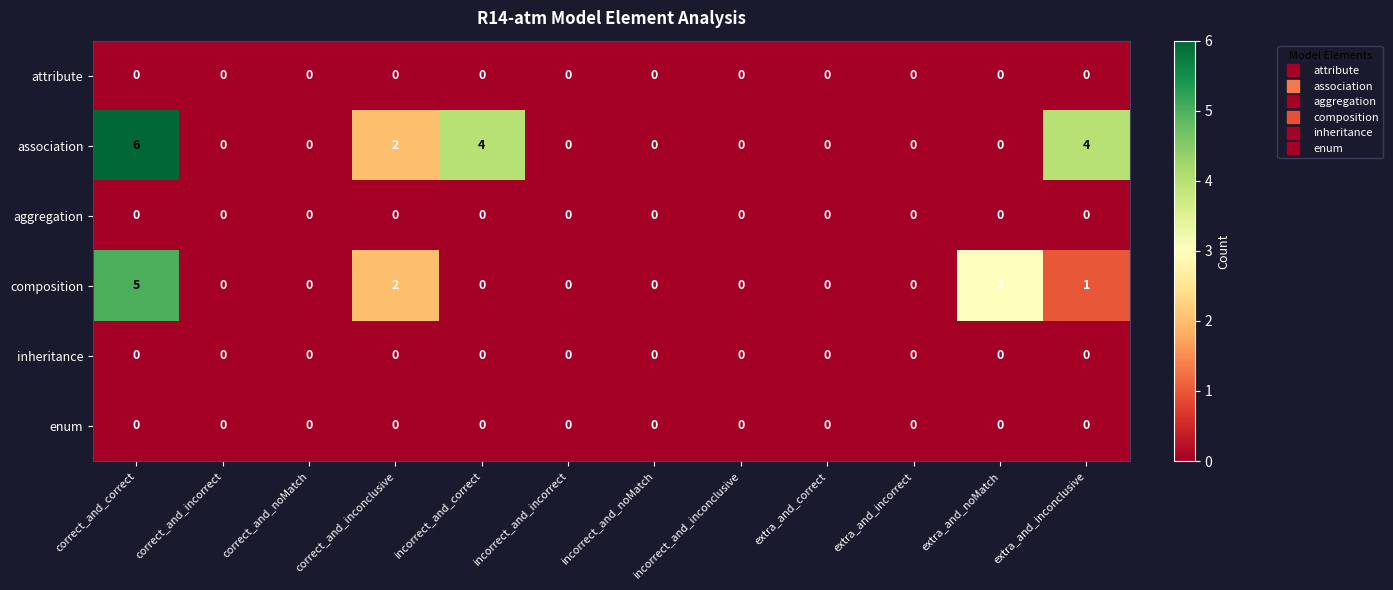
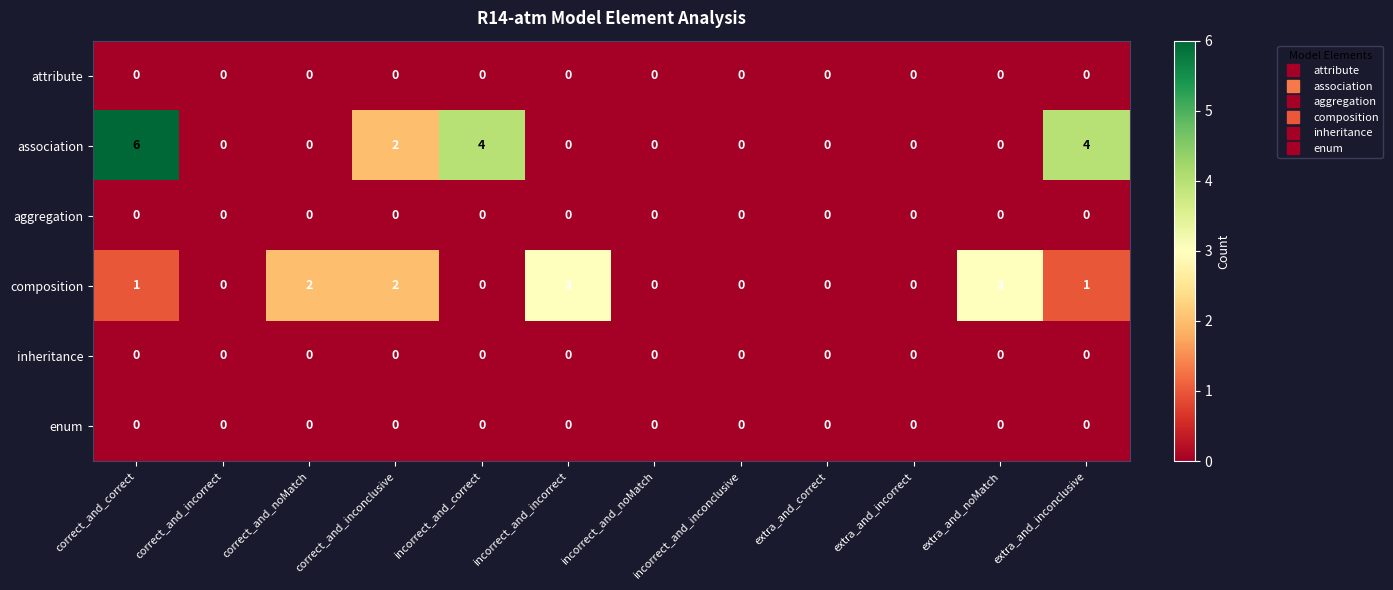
  {
    "attribute": {
      "correct_and_correct": 0,
      "correct_and_incorrect": 0,
      "correct_and_noMatch": 0,
      "correct_and_inconclusive": 0,
      "incorrect_and_correct": 0,
      "incorrect_and_incorrect": 0,
      "incorrect_and_noMatch": 0,
      "incorrect_and_inconclusive": 0,
      "extra_and_correct": 0,
      "extra_and_incorrect": 0,
      "extra_and_noMatch": 0,
      "extra_and_inconclusive": 0
    },
    "association": {
      "correct_and_correct": 6,
      "correct_and_incorrect": 0,
      "correct_and_noMatch": 0,
      "correct_and_inconclusive": 2,
      "incorrect_and_correct": 4,
      "incorrect_and_incorrect": 0,
      "incorrect_and_noMatch": 0,
      "incorrect_and_inconclusive": 0,
      "extra_and_correct": 0,
      "extra_and_incorrect": 0,
      "extra_and_noMatch": 0,
      "extra_and_inconclusive": 4
    },
    "aggregation": {
      "correct_and_correct": 0,
      "correct_and_incorrect": 0,
      "correct_and_noMatch": 0,
      "correct_and_inconclusive": 0,
      "incorrect_and_correct": 0,
      "incorrect_and_incorrect": 0,
      "incorrect_and_noMatch": 0,
      "incorrect_and_inconclusive": 0,
      "extra_and_correct": 0,
      "extra_and_incorrect": 0,
      "extra_and_noMatch": 0,
      "extra_and_inconclusive": 0
    },
    "composition": {
-     "correct_and_correct": 5,
+     "correct_and_correct": 1,
      "correct_and_incorrect": 0,
-     "correct_and_noMatch": 0,
+     "correct_and_noMatch": 2,
      "correct_and_inconclusive": 2,
      "incorrect_and_correct": 0,
-     "incorrect_and_incorrect": 0,
+     "incorrect_and_incorrect": 3,
      "incorrect_and_noMatch": 0,
      "incorrect_and_inconclusive": 0,
      "extra_and_correct": 0,
      "extra_and_incorrect": 0,
      "extra_and_noMatch": 3,
      "extra_and_inconclusive": 1
    },
    "inheritance": {
      "correct_and_correct": 0,
      "correct_and_incorrect": 0,
      "correct_and_noMatch": 0,
      "correct_and_inconclusive": 0,
      "incorrect_and_correct": 0,
      "incorrect_and_incorrect": 0,
      "incorrect_and_noMatch": 0,
      "incorrect_and_inconclusive": 0,
      "extra_and_correct": 0,
      "extra_and_incorrect": 0,
      "extra_and_noMatch": 0,
      "extra_and_inconclusive": 0
    },
    "enum": {
      "correct_and_correct": 0,
      "correct_and_incorrect": 0,
      "correct_and_noMatch": 0,
      "correct_and_inconclusive": 0,
      "incorrect_and_correct": 0,
      "incorrect_and_incorrect": 0,
      "incorrect_and_noMatch": 0,
      "incorrect_and_inconclusive": 0,
      "extra_and_correct": 0,
      "extra_and_incorrect": 0,
      "extra_and_noMatch": 0,
      "extra_and_inconclusive": 0
    }
  }
